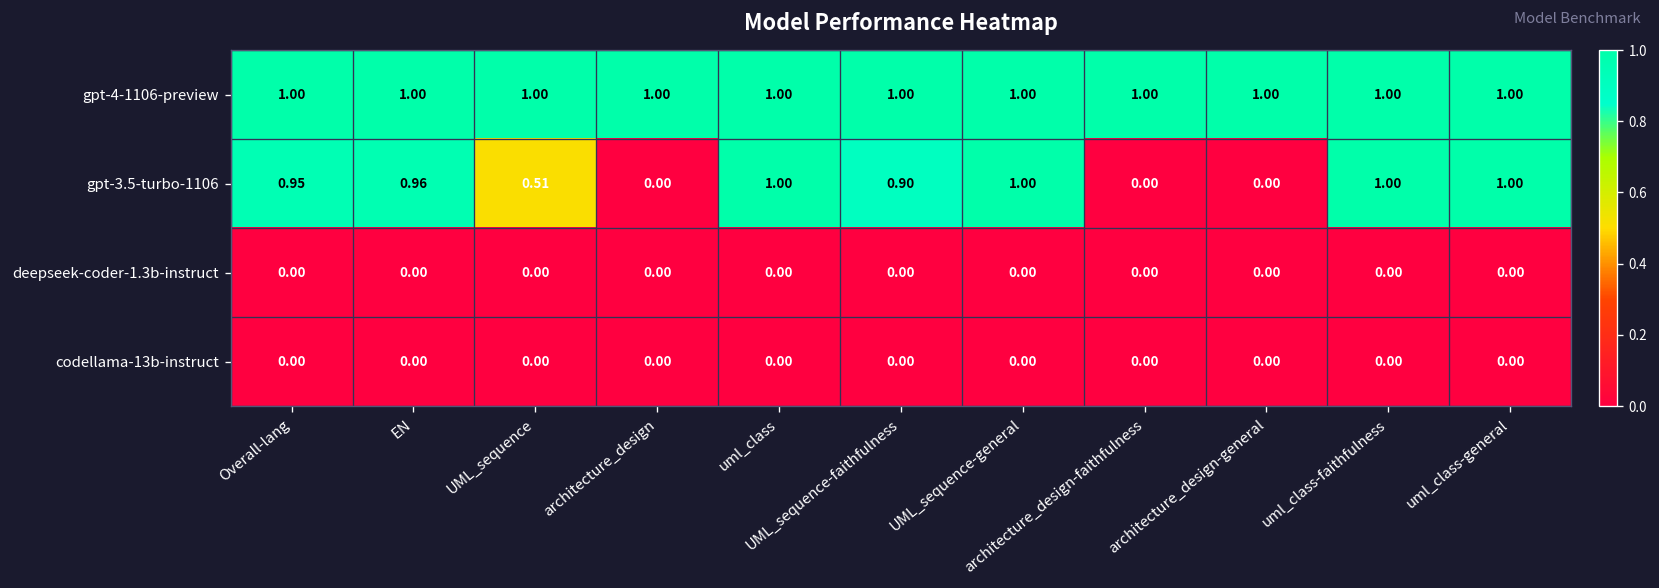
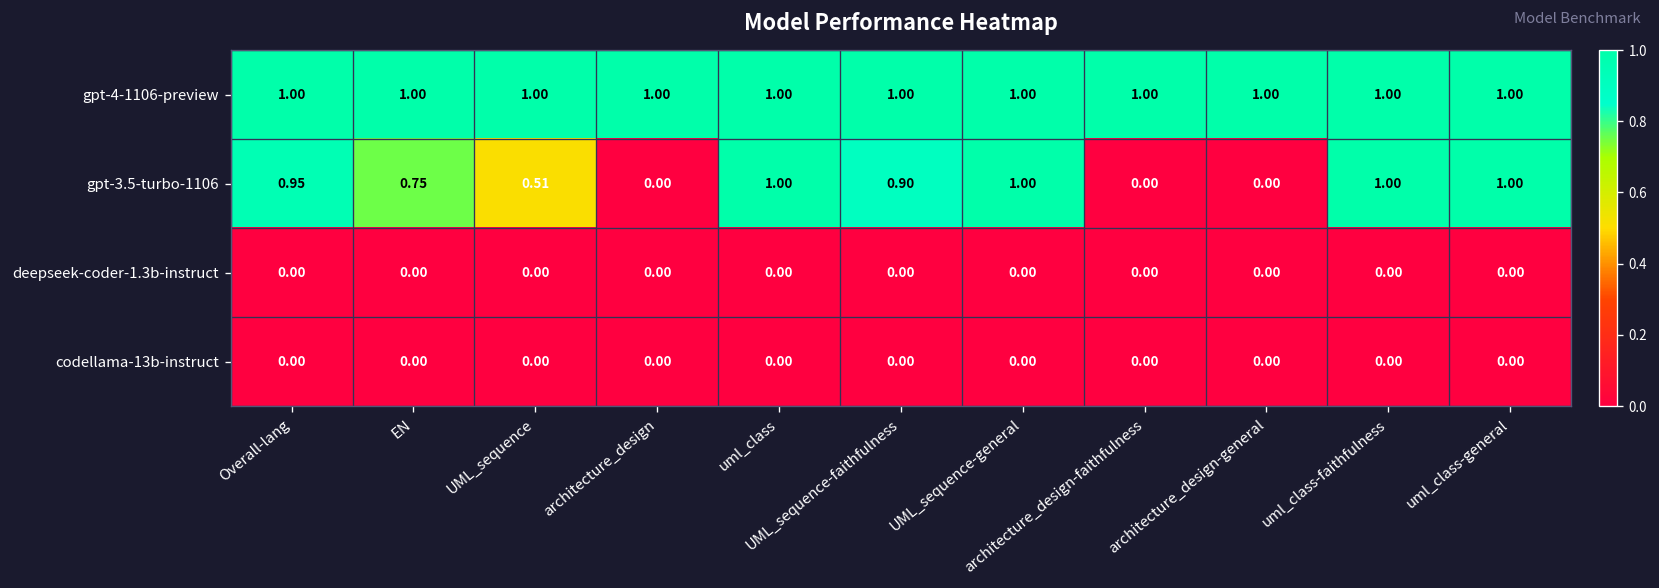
  {
    "gpt-4-1106-preview": {
      "Overall-lang": 1.00,
      "EN": 1.00,
      "UML_sequence": 1.00,
      "architecture_design": 1.00,
      "uml_class": 1.00,
      "UML_sequence-faithfulness": 1.00,
      "UML_sequence-general": 1.00,
      "architecture_design-faithfulness": 1.00,
      "architecture_design-general": 1.00,
      "uml_class-faithfulness": 1.00,
      "uml_class-general": 1.00
    },
    "gpt-3.5-turbo-1106": {
      "Overall-lang": 0.95,
-     "EN": 0.96,
+     "EN": 0.75,
      "UML_sequence": 0.51,
      "architecture_design": 0.00,
      "uml_class": 1.00,
      "UML_sequence-faithfulness": 0.90,
      "UML_sequence-general": 1.00,
      "architecture_design-faithfulness": 0.00,
      "architecture_design-general": 0.00,
      "uml_class-faithfulness": 1.00,
      "uml_class-general": 1.00
    },
    "deepseek-coder-1.3b-instruct": {
      "Overall-lang": 0.00,
      "EN": 0.00,
      "UML_sequence": 0.00,
      "architecture_design": 0.00,
      "uml_class": 0.00,
      "UML_sequence-faithfulness": 0.00,
      "UML_sequence-general": 0.00,
      "architecture_design-faithfulness": 0.00,
      "architecture_design-general": 0.00,
      "uml_class-faithfulness": 0.00,
      "uml_class-general": 0.00
    },
    "codellama-13b-instruct": {
      "Overall-lang": 0.00,
      "EN": 0.00,
      "UML_sequence": 0.00,
      "architecture_design": 0.00,
      "uml_class": 0.00,
      "UML_sequence-faithfulness": 0.00,
      "UML_sequence-general": 0.00,
      "architecture_design-faithfulness": 0.00,
      "architecture_design-general": 0.00,
      "uml_class-faithfulness": 0.00,
      "uml_class-general": 0.00
    }
  }
